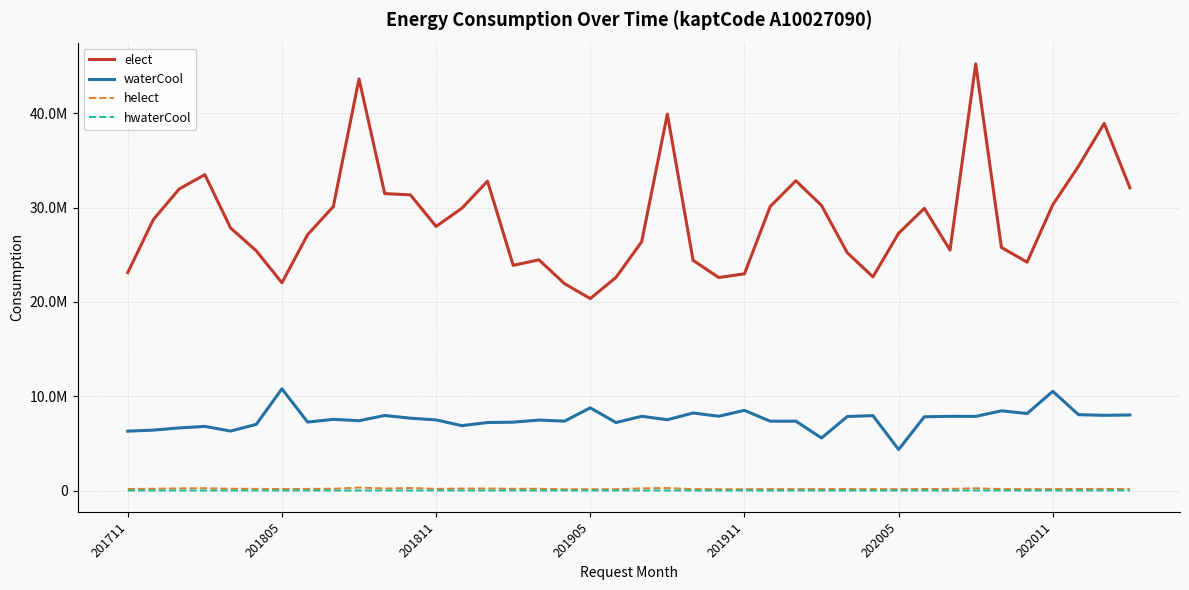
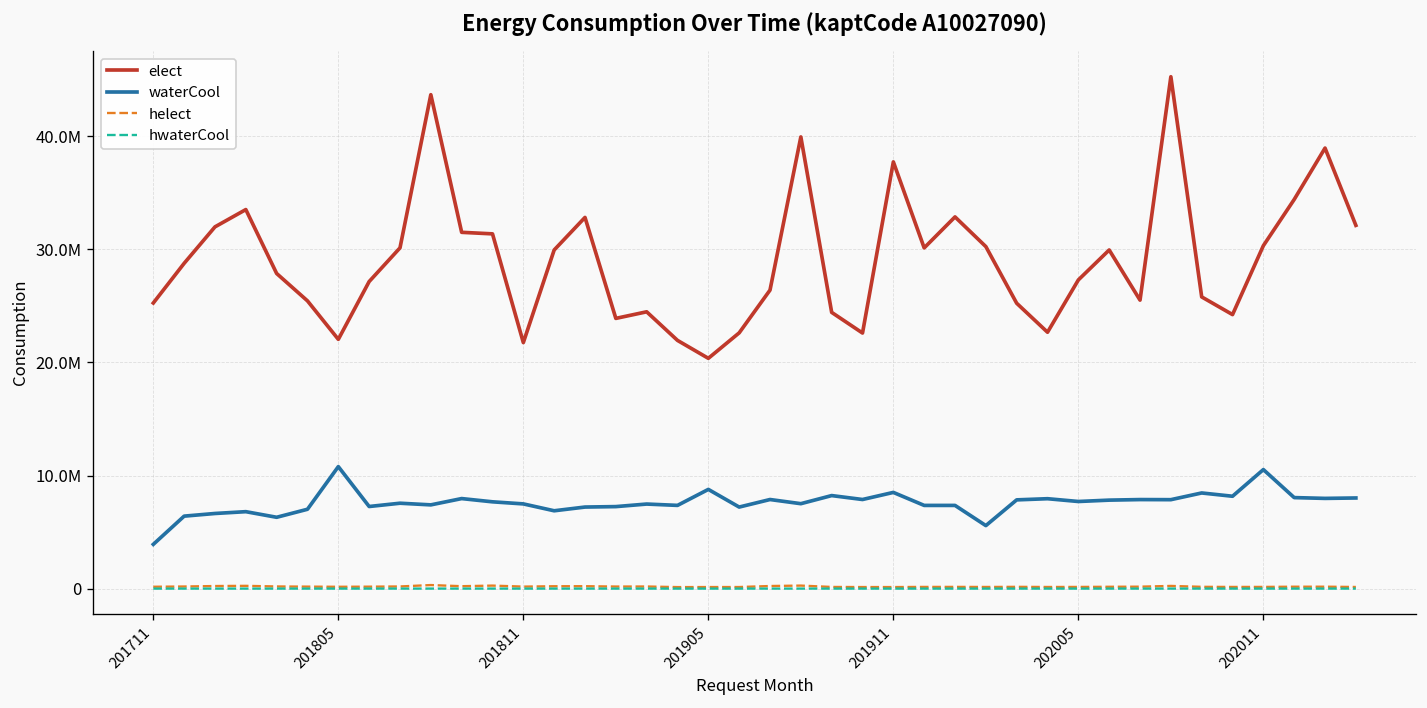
  {
    "elect": {
-     "201711": 23000000,
+     "201711": 25000000,
      "201805": 22000000,
-     "201811": 28000000,
+     "201811": 22000000,
      "201905": 20000000,
-     "201911": 23000000,
+     "201911": 38000000,
      "202005": 27000000,
      "202011": 30000000
    },
    "waterCool": {
-     "201711": 6000000,
+     "201711": 4000000,
      "201805": 11000000,
      "201811": 7000000,
      "201905": 9000000,
      "201911": 9000000,
-     "202005": 4000000,
+     "202005": 8000000,
      "202011": 11000000
    }
  }
